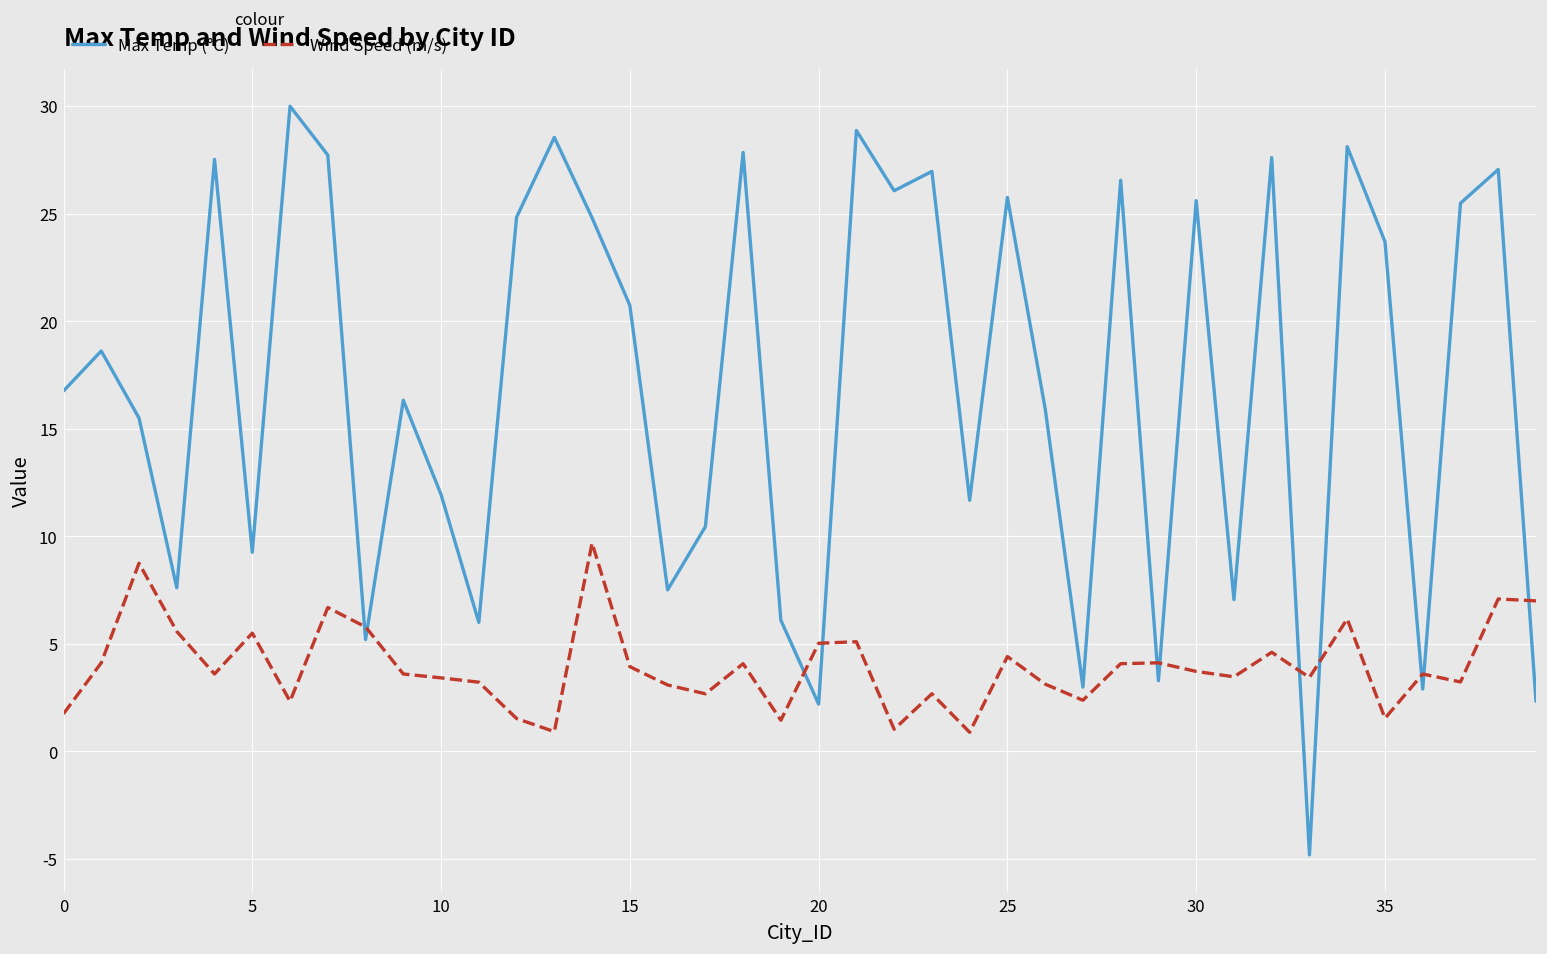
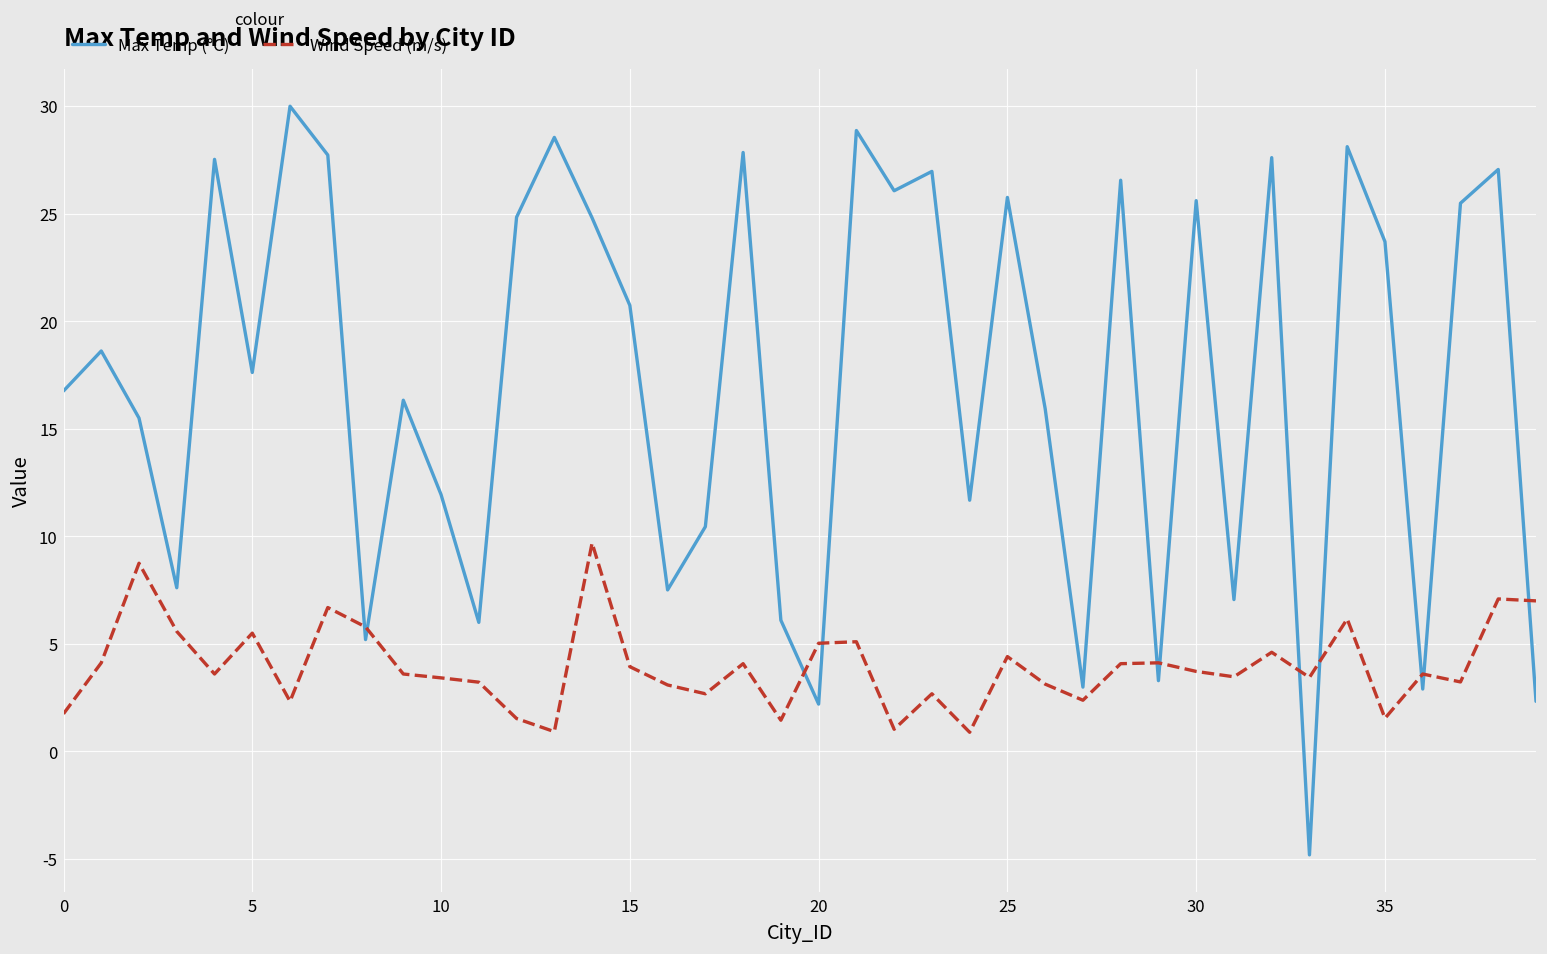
  {
    "Max Temp (°C)": {
      "0": 16.8,
-     "5": 9.3,
+     "5": 17.6,
      "10": 11.9,
      "15": 20.7,
      "20": 2.2,
      "25": 25.8,
      "30": 25.6,
      "35": 23.7
    },
    "Wind Speed (m/s)": {
      "0": 1.8,
      "5": 5.5,
      "10": 3.4,
      "15": 3.9,
      "20": 5.0,
      "25": 4.4,
      "30": 3.7,
      "35": 1.5
    }
  }
